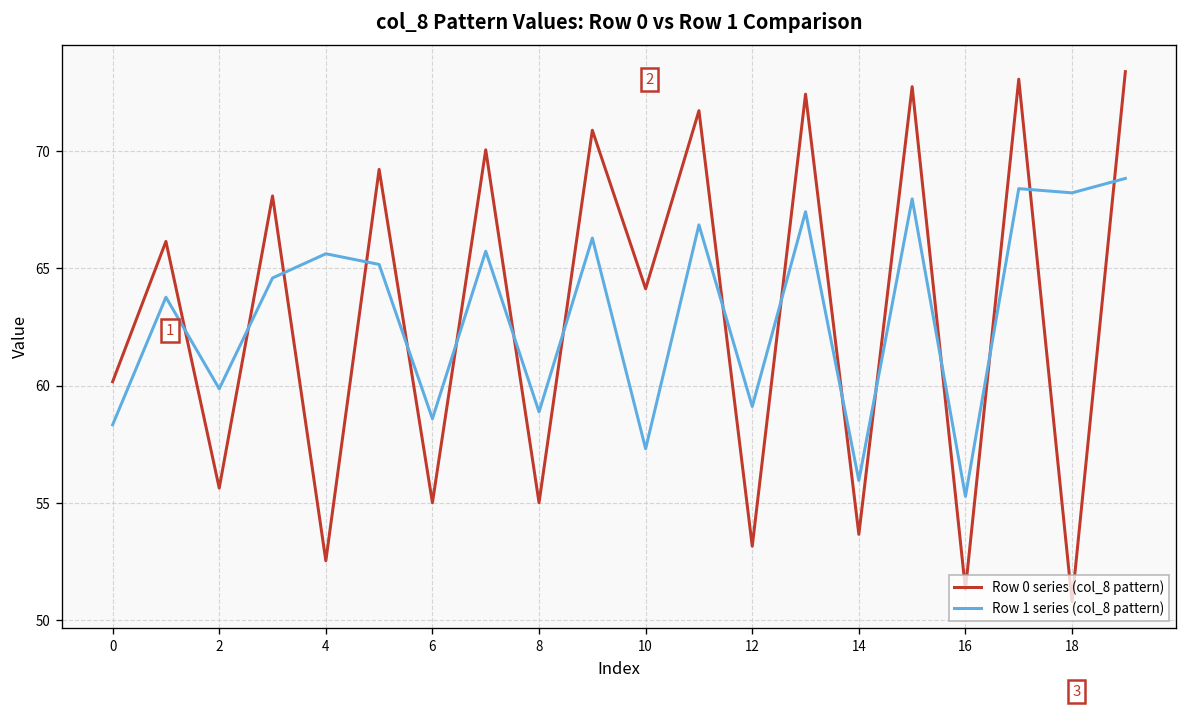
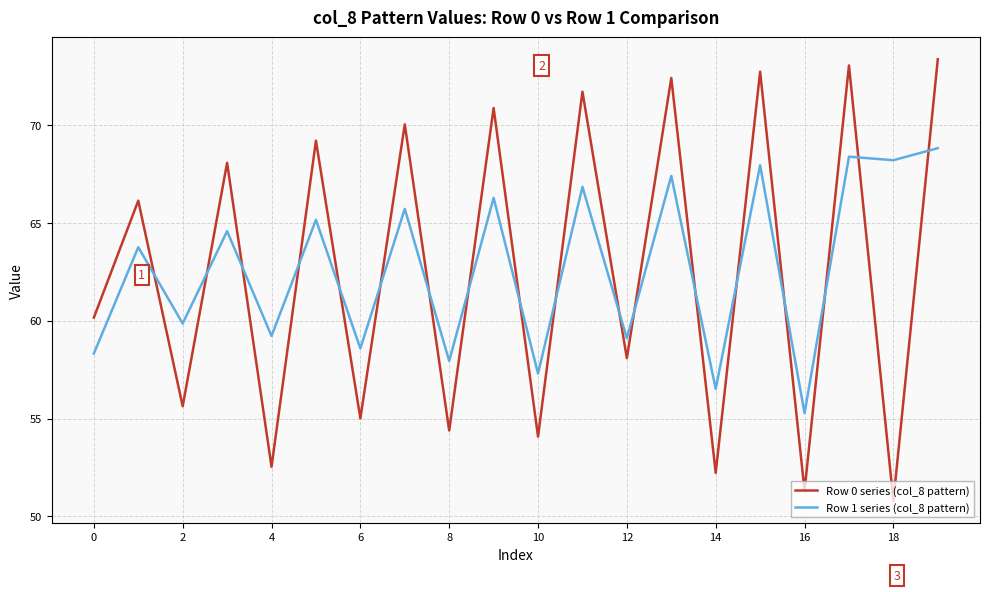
  {
    "Row 0 series (col_8 pattern)": {
      "0": 60.2,
      "2": 55.6,
      "4": 52.5,
      "6": 55.0,
-     "8": 55.0,
-     "10": 64.1,
-     "12": 53.2,
-     "14": 53.7
+     "8": 54.4,
+     "10": 54.1,
+     "12": 58.1,
+     "14": 52.2
    },
    "Row 1 series (col_8 pattern)": {
      "0": 58.3,
      "2": 59.9,
-     "4": 65.6,
+     "4": 59.2,
      "6": 58.6,
-     "8": 58.9,
+     "8": 57.9,
      "10": 57.3,
      "12": 59.1,
-     "14": 56.0,
+     "14": 56.5,
      "16": 55.3,
      "18": 68.2
    }
  }
